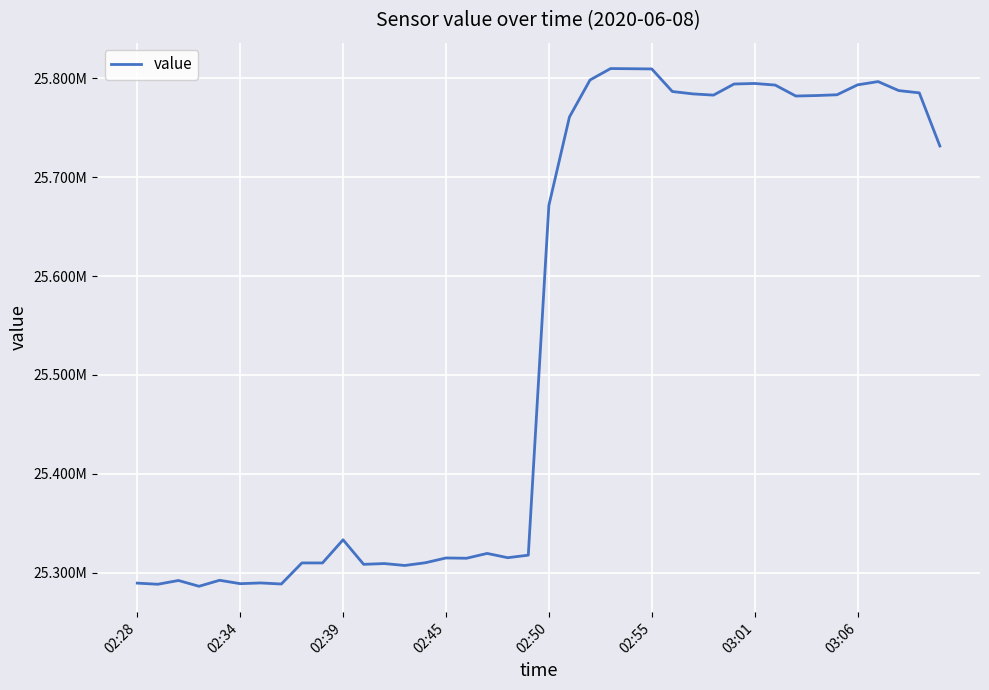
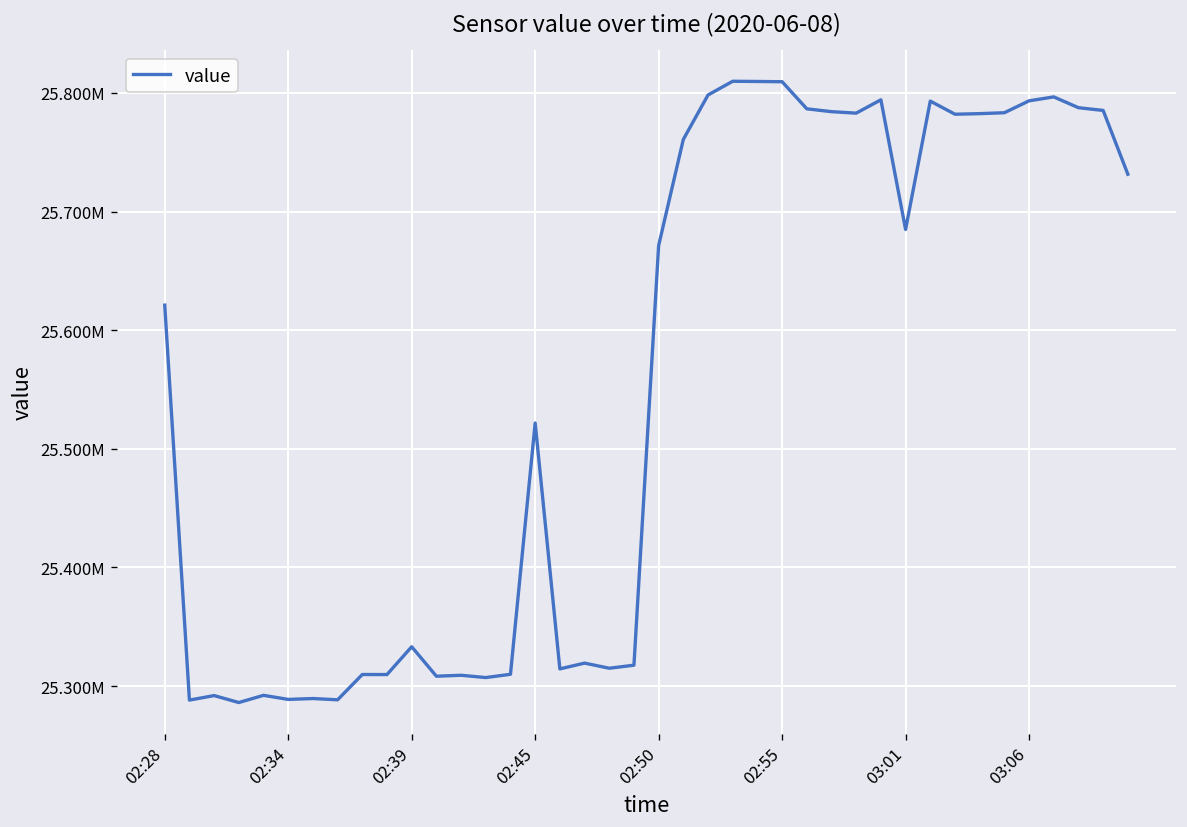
  {
-   "02:28": 25290000,
+   "02:28": 25620000,
    "02:34": 25290000,
    "02:39": 25330000,
-   "02:45": 25310000,
+   "02:45": 25520000,
    "02:50": 25670000,
    "02:55": 25810000,
-   "03:01": 25790000,
+   "03:01": 25680000,
    "03:06": 25790000
  }
